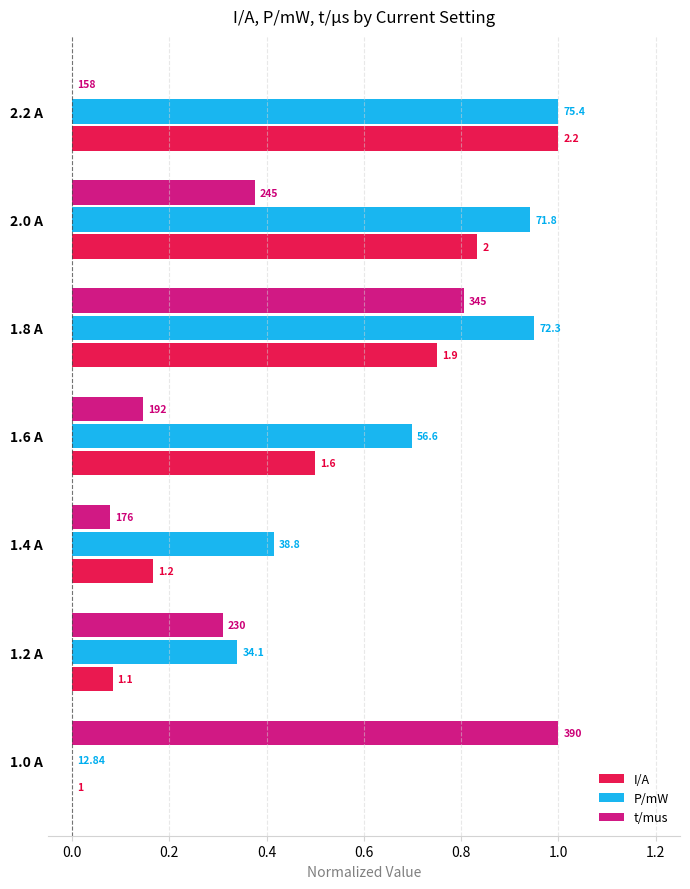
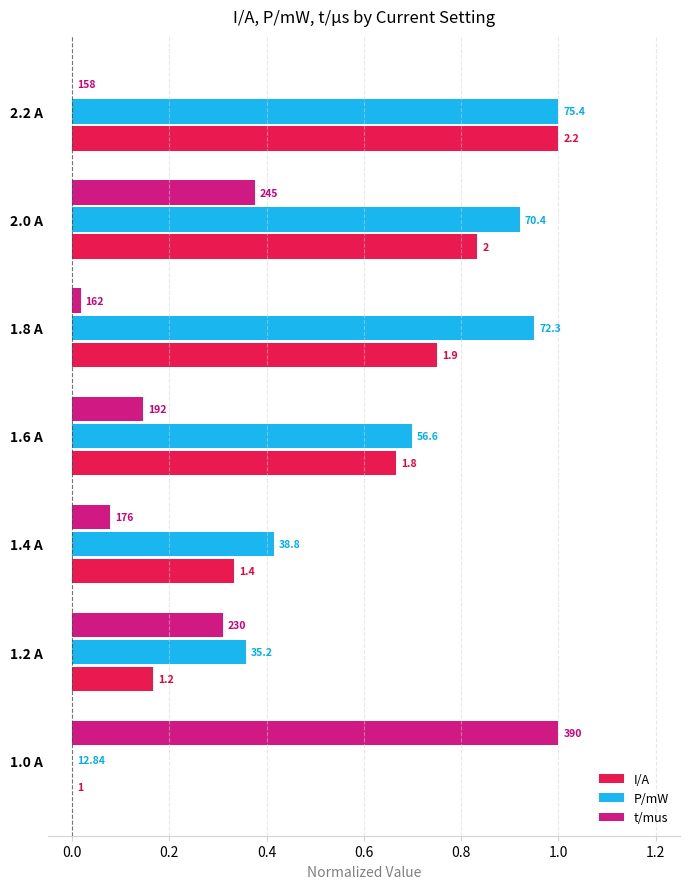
  {
    "I/A": {
-     "1.6 A": 1.6,
-     "1.4 A": 1.2,
-     "1.2 A": 1.1
+     "1.6 A": 1.8,
+     "1.4 A": 1.4,
+     "1.2 A": 1.2
    },
    "P/mW": {
-     "2.0 A": 71.8,
-     "1.2 A": 34.1
+     "2.0 A": 70.4,
+     "1.2 A": 35.2
    },
    "t/mus": {
-     "1.8 A": 345
+     "1.8 A": 162
    }
  }
